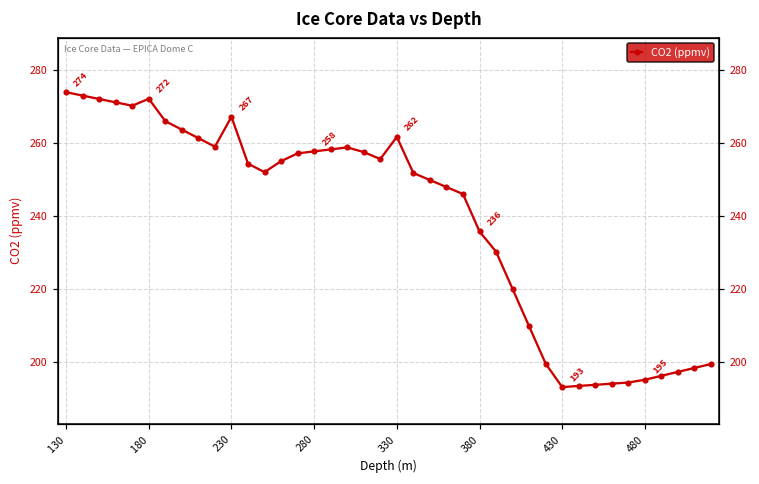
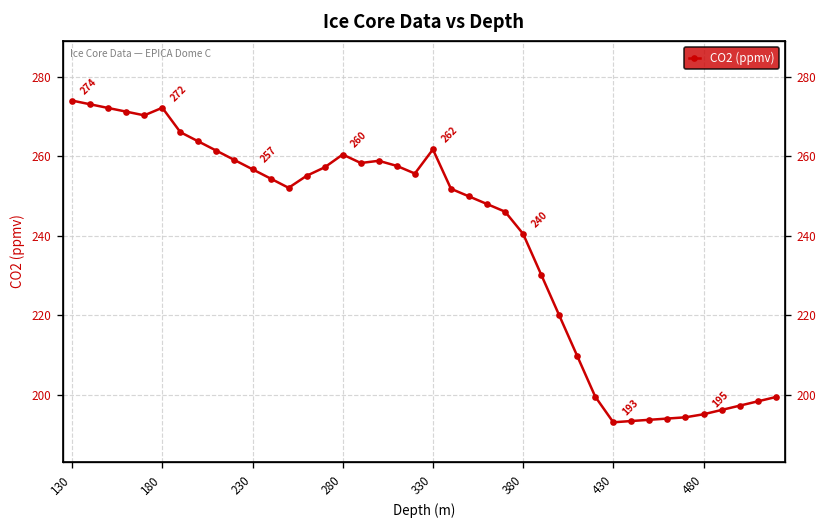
  {
    "130": 274,
    "180": 272,
-   "230": 267,
-   "280": 258,
+   "230": 257,
+   "280": 260,
    "330": 262,
-   "380": 236
+   "380": 240
  }
